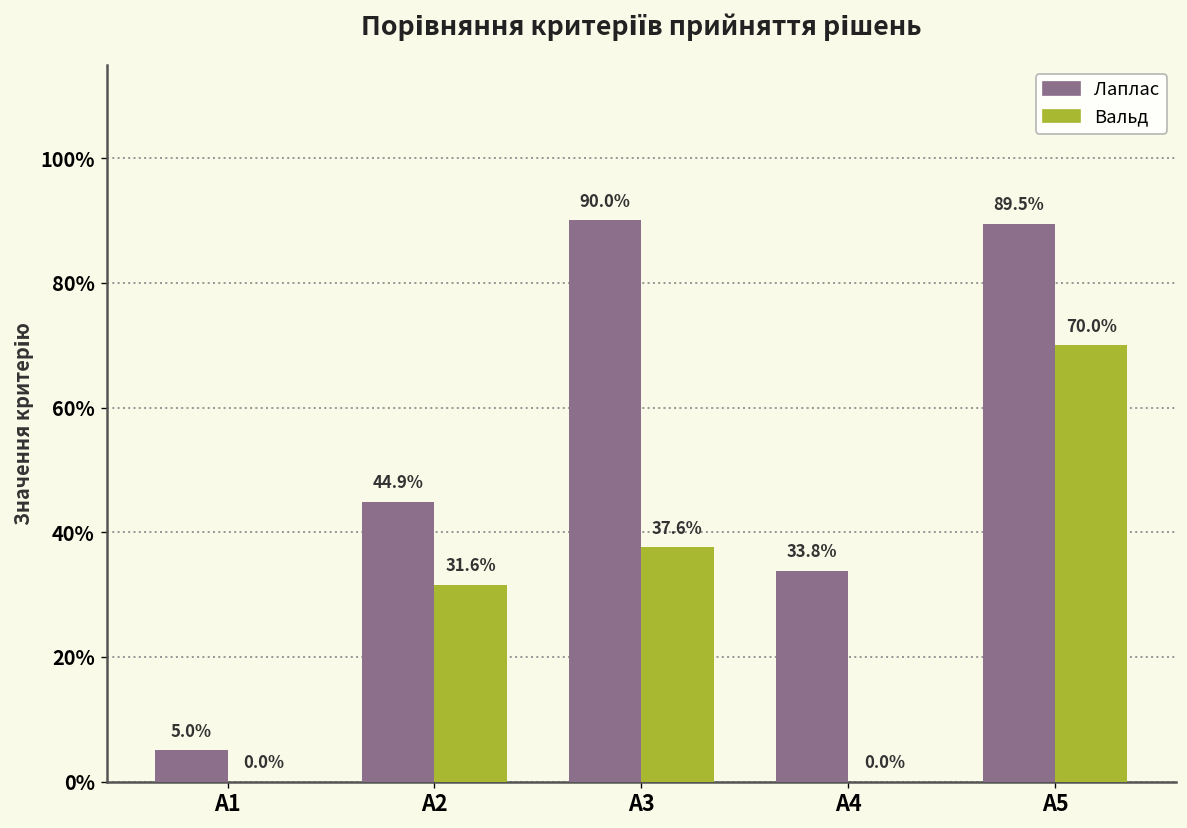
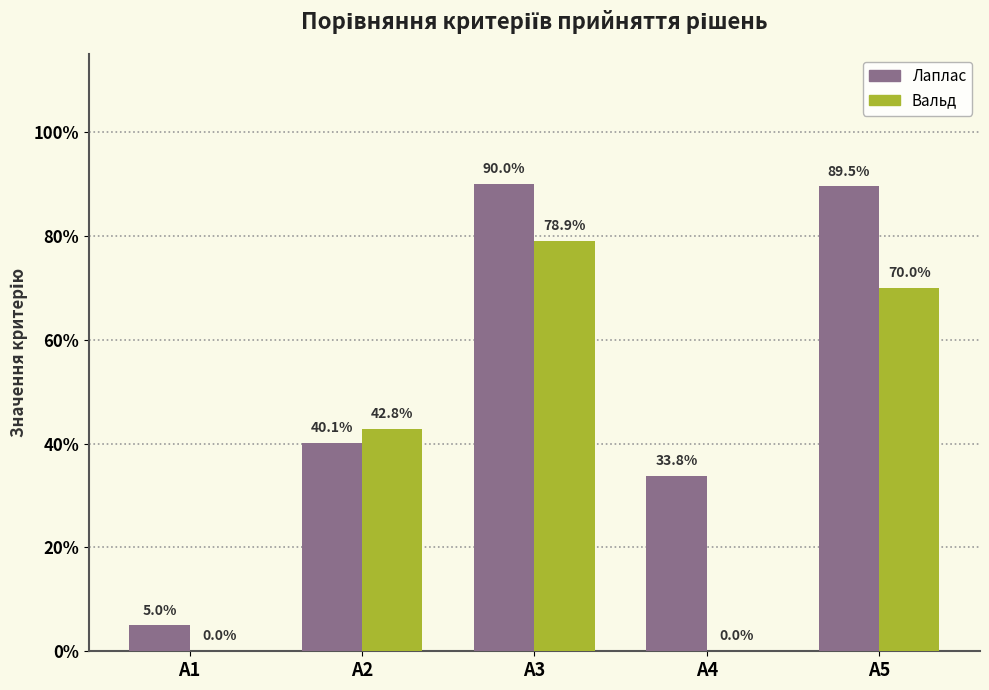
  {
    "Лаплас": {
      "A1": "5.0%",
-     "A2": "44.9%",
+     "A2": "40.1%",
      "A3": "90.0%",
      "A4": "33.8%",
      "A5": "89.5%"
    },
    "Вальд": {
      "A1": "0.0%",
-     "A2": "31.6%",
-     "A3": "37.6%",
+     "A2": "42.8%",
+     "A3": "78.9%",
      "A4": "0.0%",
      "A5": "70.0%"
    }
  }
